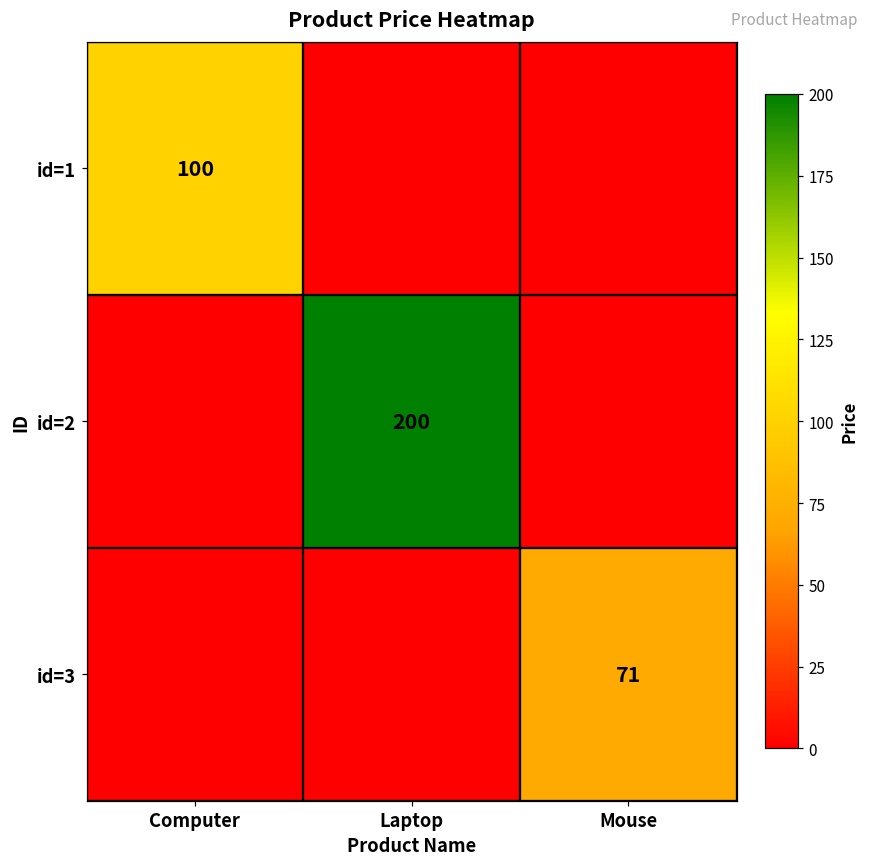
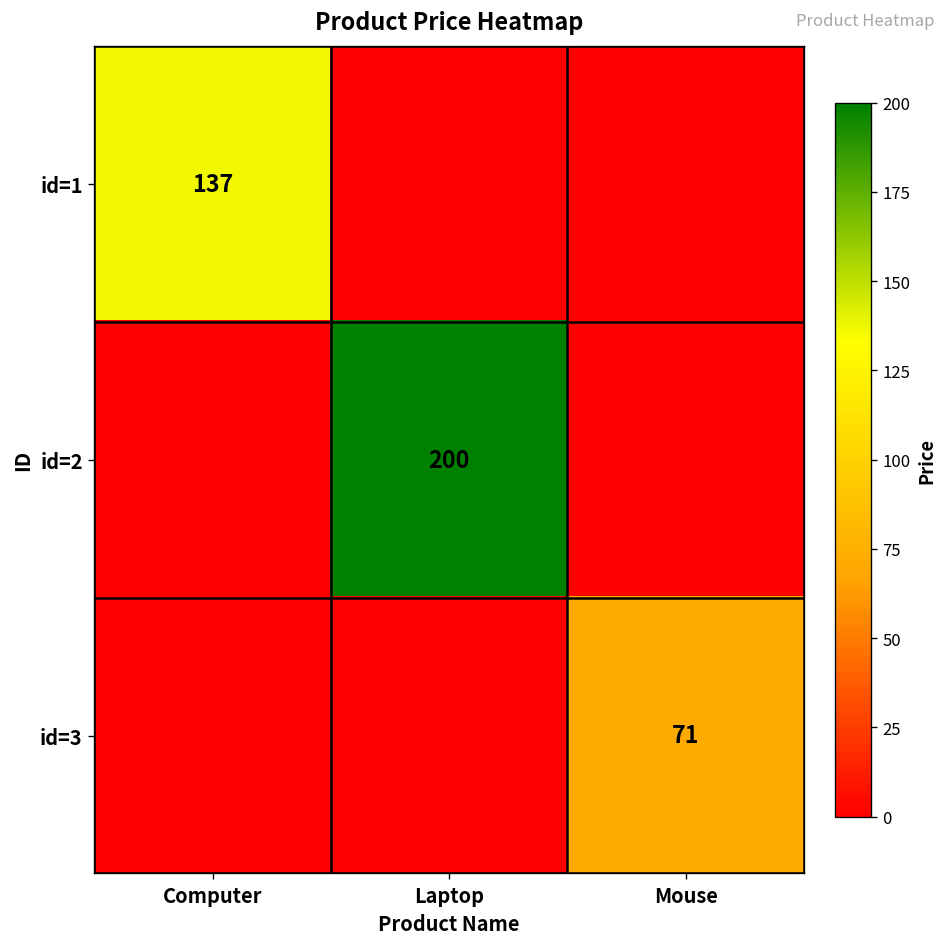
  {
    "id=1": {
-     "Computer": 100
+     "Computer": 137
    },
    "id=2": {
      "Laptop": 200
    },
    "id=3": {
      "Mouse": 71
    }
  }
